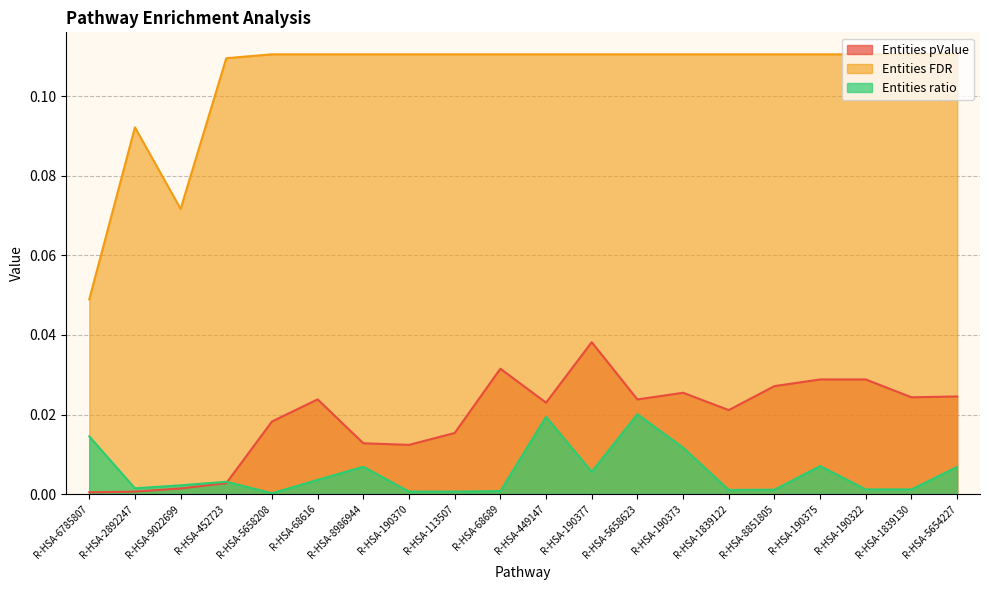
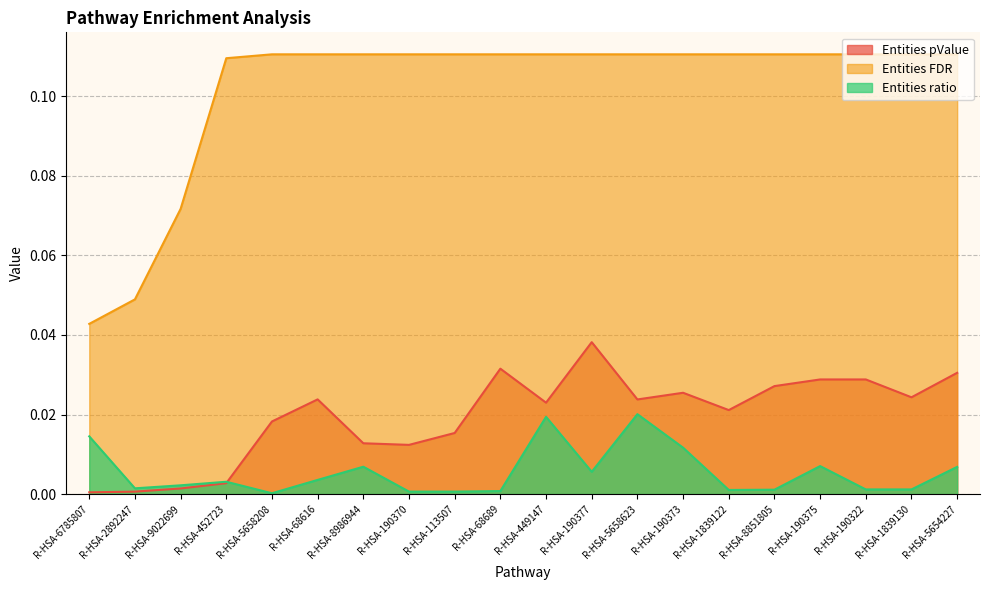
  {
    "Entities pValue": {
      "R-HSA-6785807": 0.000,
      "R-HSA-2892247": 0.001,
      "R-HSA-9022699": 0.001,
      "R-HSA-5658208": 0.018,
      "R-HSA-68616": 0.024,
      "R-HSA-8986944": 0.013,
      "R-HSA-190370": 0.012,
      "R-HSA-113507": 0.015,
      "R-HSA-68689": 0.032,
      "R-HSA-449147": 0.023,
      "R-HSA-190377": 0.038,
      "R-HSA-5658623": 0.024,
      "R-HSA-190373": 0.025,
      "R-HSA-1839122": 0.021,
      "R-HSA-8851805": 0.027,
      "R-HSA-190375": 0.029,
      "R-HSA-190322": 0.029,
      "R-HSA-1839130": 0.024,
-     "R-HSA-5654227": 0.025
+     "R-HSA-5654227": 0.030
    },
    "Entities FDR": {
-     "R-HSA-6785807": 0.049,
-     "R-HSA-2892247": 0.092,
+     "R-HSA-6785807": 0.043,
+     "R-HSA-2892247": 0.049,
      "R-HSA-9022699": 0.072,
      "R-HSA-452723": 0.110,
      "R-HSA-5658208": 0.111,
      "R-HSA-68616": 0.111,
      "R-HSA-8986944": 0.111,
      "R-HSA-190370": 0.111,
      "R-HSA-113507": 0.111,
      "R-HSA-68689": 0.111,
      "R-HSA-449147": 0.111,
      "R-HSA-190377": 0.111,
      "R-HSA-5658623": 0.111,
      "R-HSA-190373": 0.111,
      "R-HSA-1839122": 0.111,
      "R-HSA-8851805": 0.111,
      "R-HSA-190375": 0.111
    },
    "Entities ratio": {
      "R-HSA-6785807": 0.015,
      "R-HSA-2892247": 0.001,
      "R-HSA-9022699": 0.002,
      "R-HSA-5658208": 0.000,
      "R-HSA-68616": 0.004,
      "R-HSA-8986944": 0.007,
      "R-HSA-190370": 0.001,
      "R-HSA-113507": 0.001,
      "R-HSA-68689": 0.001,
      "R-HSA-449147": 0.019,
      "R-HSA-190377": 0.006,
      "R-HSA-5658623": 0.020,
      "R-HSA-190373": 0.012,
      "R-HSA-1839122": 0.001,
      "R-HSA-8851805": 0.001,
      "R-HSA-190375": 0.007,
      "R-HSA-190322": 0.001,
      "R-HSA-1839130": 0.001,
      "R-HSA-5654227": 0.007
    }
  }
